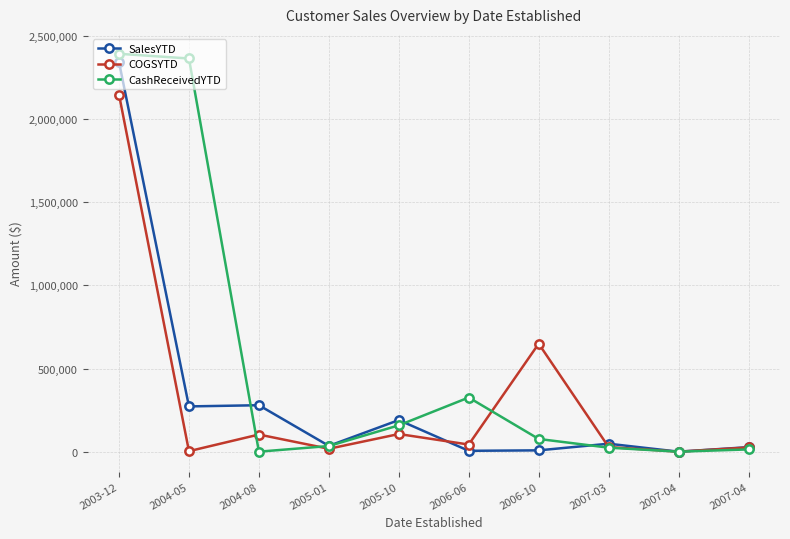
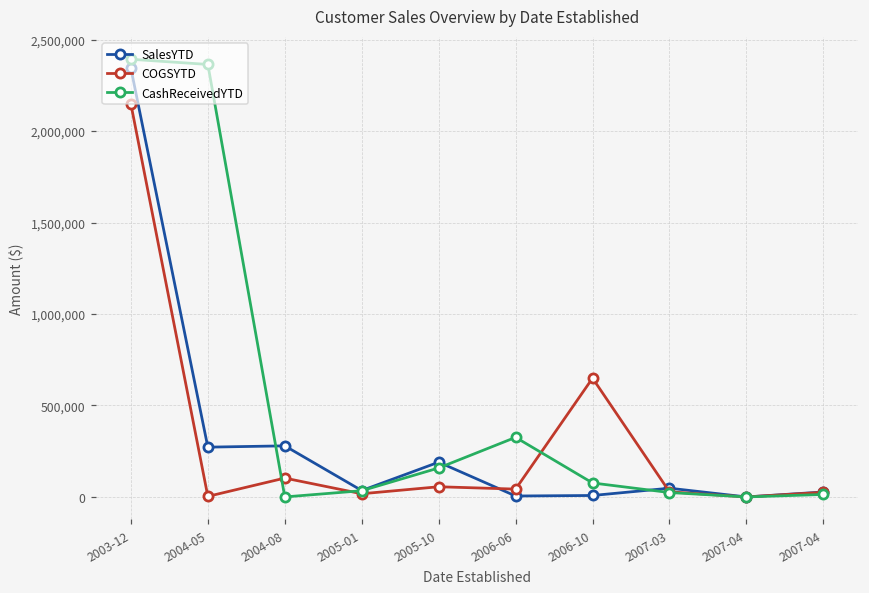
  {
    "SalesYTD": {
      "2004-05": "270,000",
      "2004-08": "280,000",
      "2005-10": "190,000",
      "2006-06": "10,000",
      "2006-10": "10,000",
      "2007-03": "50,000"
    },
    "COGSYTD": {
      "2003-12": "2,150,000",
      "2004-05": "0",
      "2004-08": "100,000",
      "2005-01": "20,000",
-     "2005-10": "110,000",
+     "2005-10": "60,000",
      "2006-06": "40,000",
      "2006-10": "650,000"
    },
    "CashReceivedYTD": {
      "2004-08": "0",
      "2005-10": "160,000",
      "2006-06": "330,000",
      "2006-10": "80,000"
    }
  }
